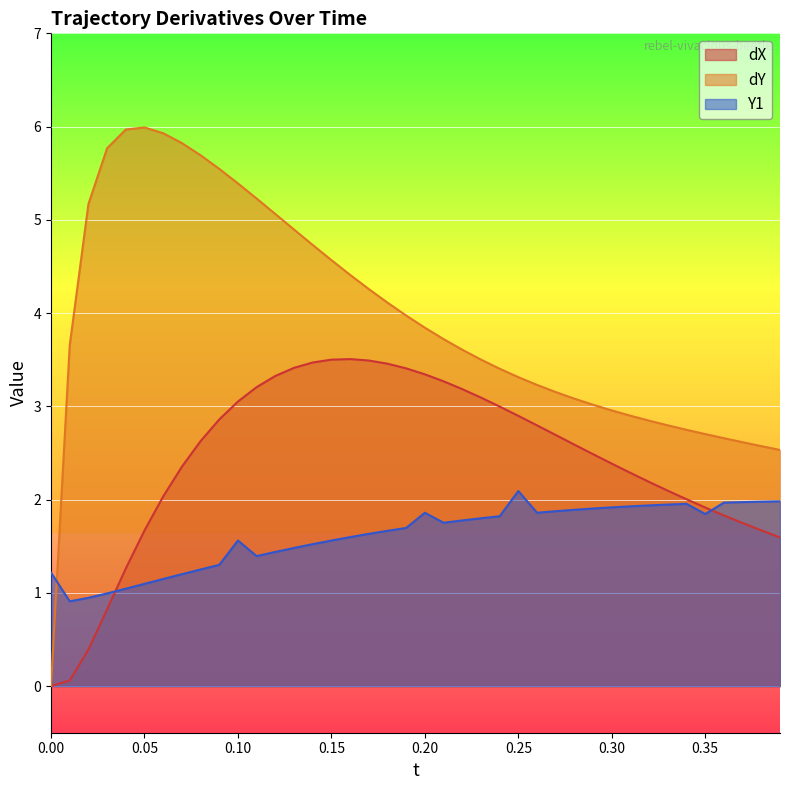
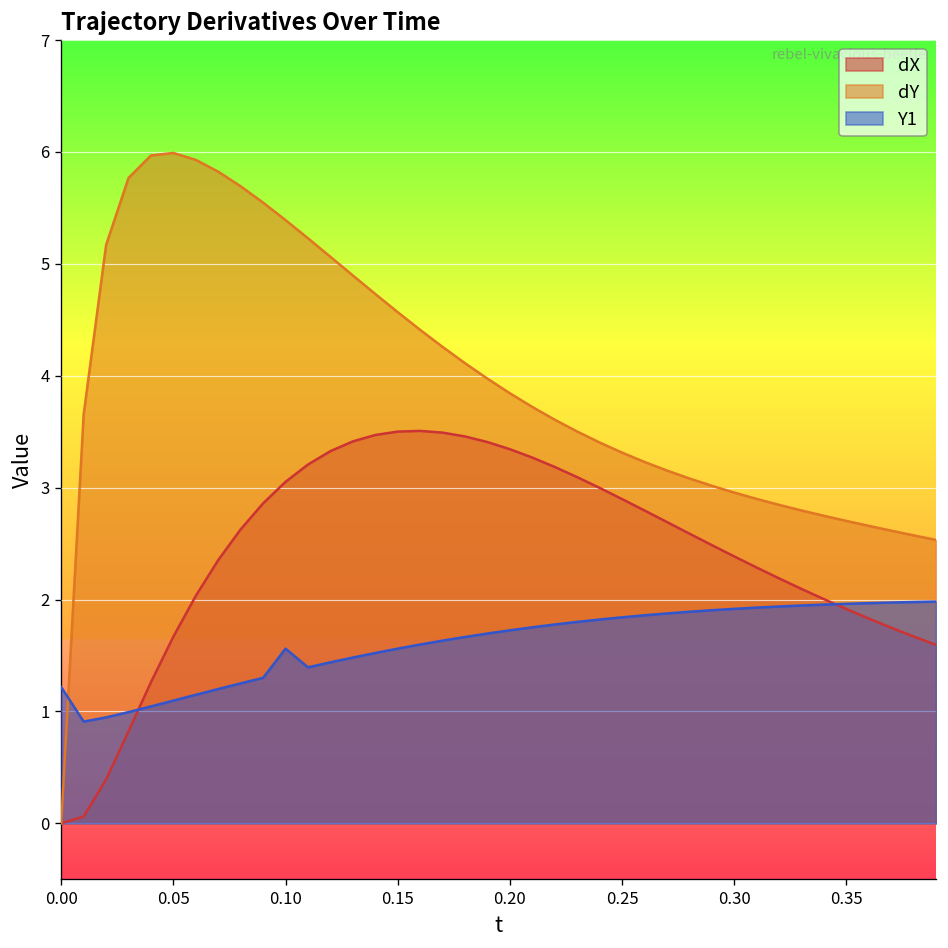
  {
    "Y1": {
      "0.00": 1.2,
      "0.05": 1.1,
      "0.10": 1.6,
      "0.15": 1.6,
-     "0.20": 1.9,
-     "0.25": 2.1,
+     "0.20": 1.7,
+     "0.25": 1.8,
      "0.30": 1.9,
-     "0.35": 1.8
+     "0.35": 2.0
    }
  }
